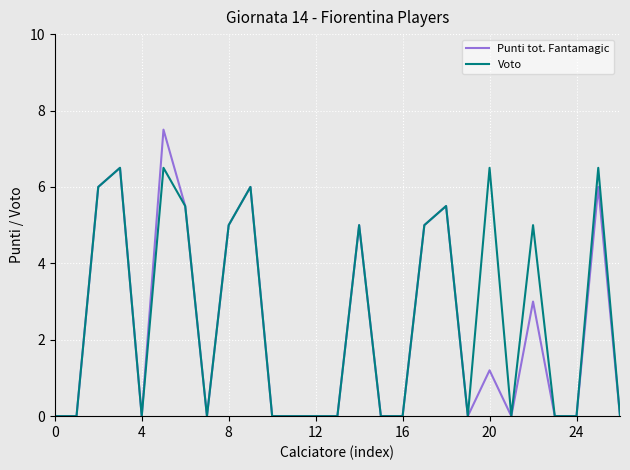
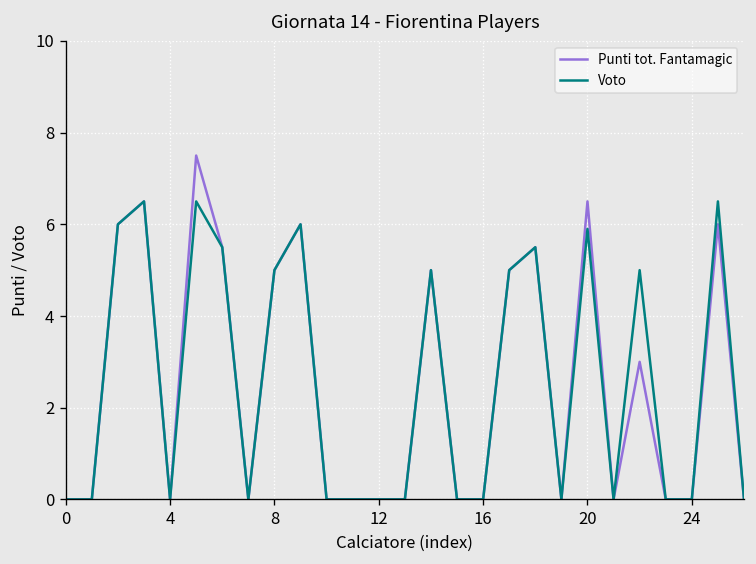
  {
    "Punti tot. Fantamagic": {
-     "20": 1.2
+     "20": 6.5
    },
    "Voto": {
-     "20": 6.5
+     "20": 5.9
    }
  }
